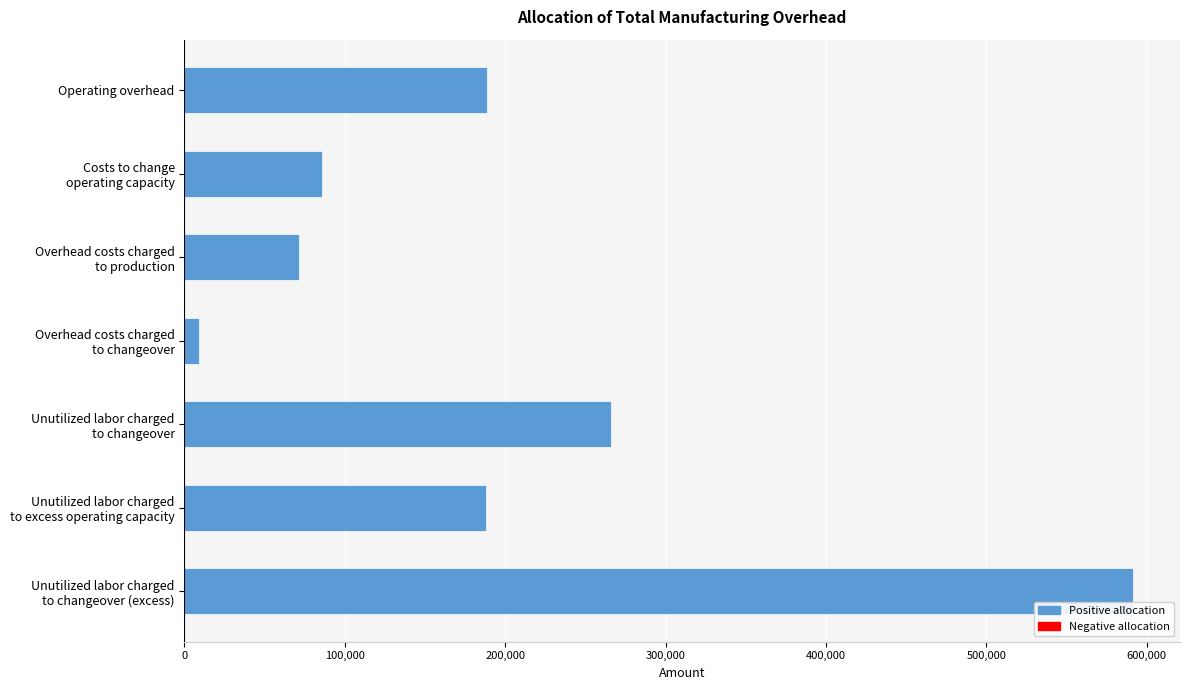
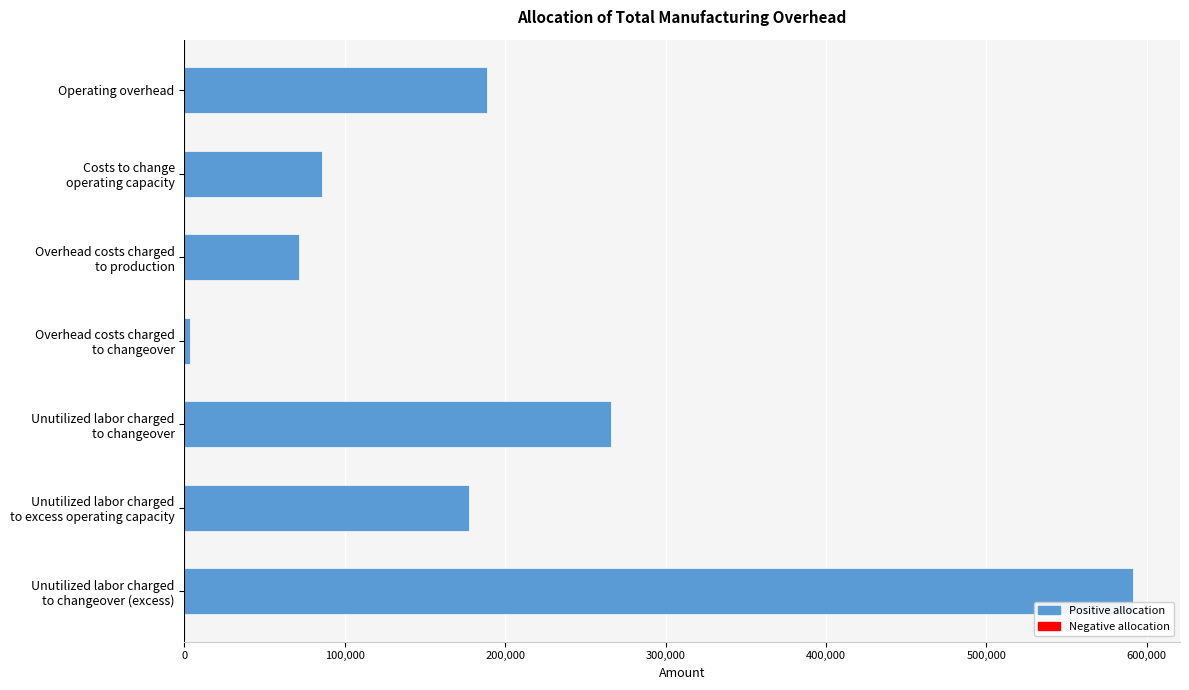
  {
    "Operating overhead": "189,000",
    "Costs to change operating capacity": "86,000",
    "Overhead costs charged to production": "72,000",
-   "Overhead costs charged to changeover": "9,000",
+   "Overhead costs charged to changeover": "3,000",
    "Unutilized labor charged to changeover": "266,000",
-   "Unutilized labor charged to excess operating capacity": "188,000",
+   "Unutilized labor charged to excess operating capacity": "178,000",
    "Unutilized labor charged to changeover (excess)": "591,000"
  }
